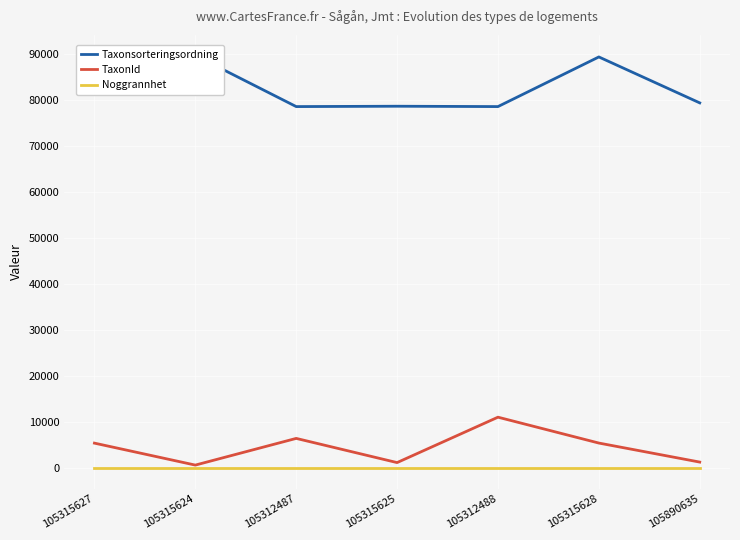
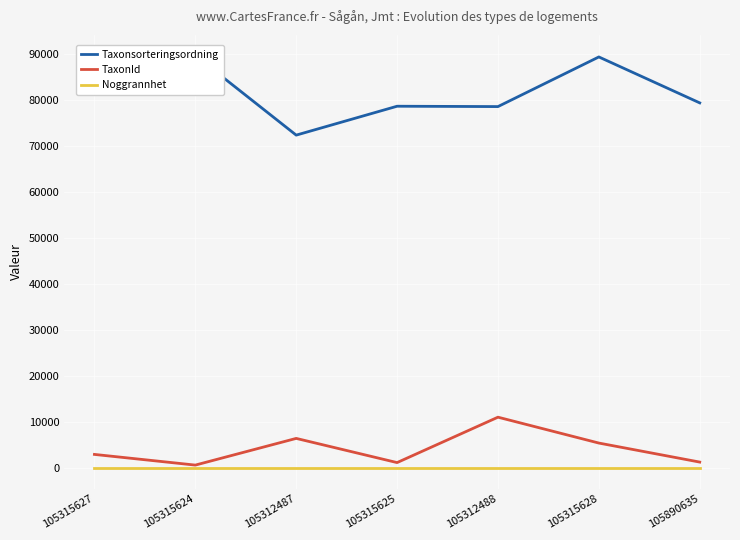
  {
    "Taxonsorteringsordning": {
-     "105312487": 79000,
+     "105312487": 72000,
      "105315625": 79000,
      "105312488": 79000,
      "105315628": 89000,
      "105890635": 79000
    },
    "TaxonId": {
-     "105315627": 5000,
+     "105315627": 3000,
      "105315624": 1000,
      "105312487": 6000,
      "105315625": 1000,
      "105312488": 11000,
      "105315628": 5000,
      "105890635": 1000
    },
    "Noggrannhet": {
      "105315627": 0,
      "105315624": 0,
      "105312487": 0,
      "105315625": 0,
      "105312488": 0,
      "105315628": 0,
      "105890635": 0
    }
  }
